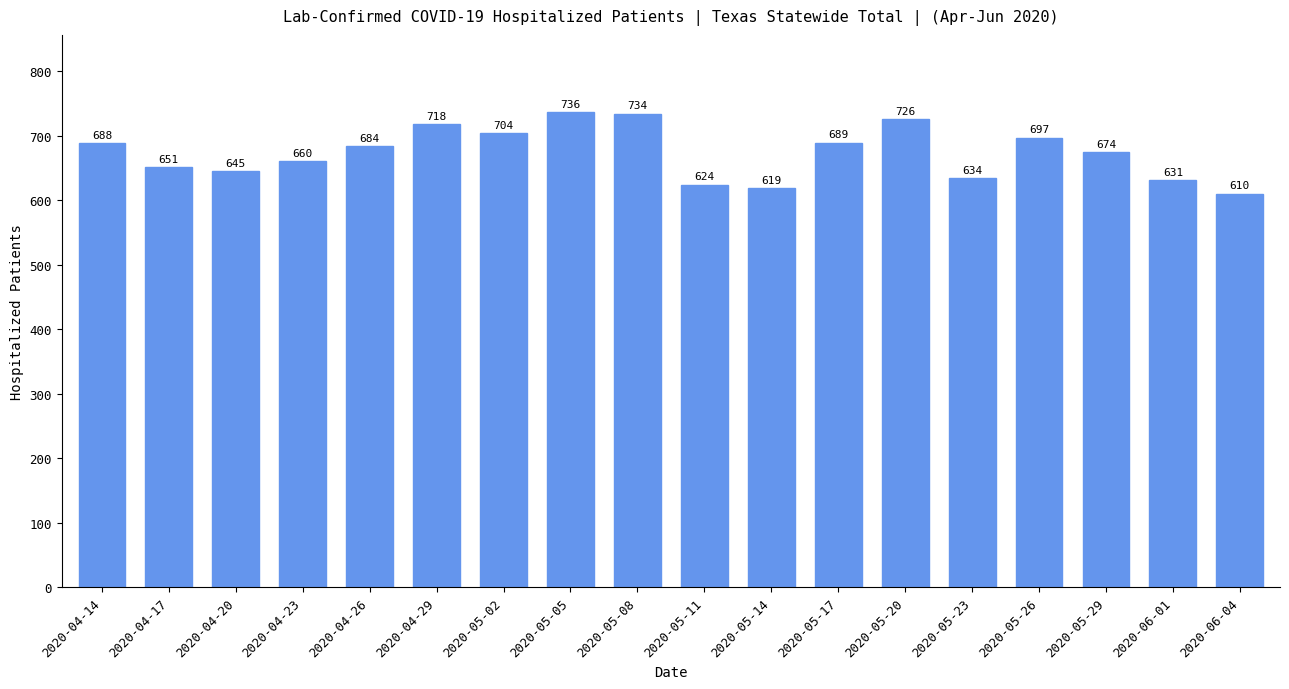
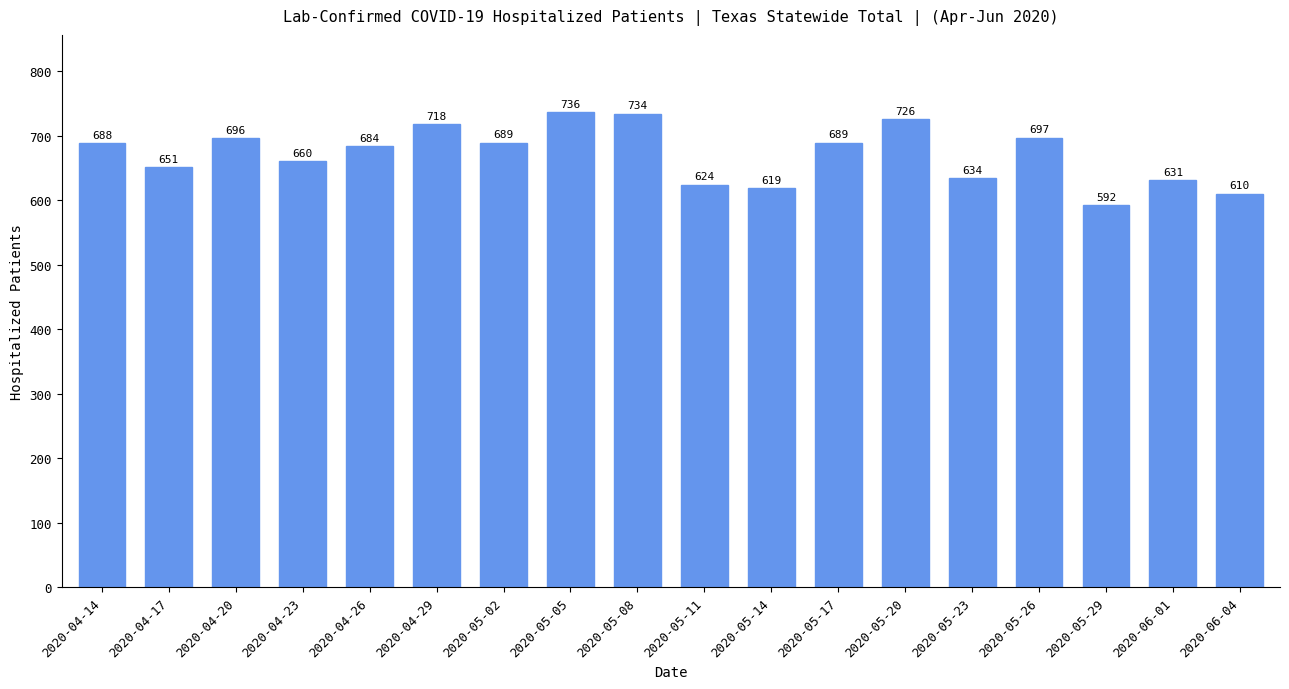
  {
    "2020-04-14": 688,
    "2020-04-17": 651,
-   "2020-04-20": 645,
+   "2020-04-20": 696,
    "2020-04-23": 660,
    "2020-04-26": 684,
    "2020-04-29": 718,
-   "2020-05-02": 704,
+   "2020-05-02": 689,
    "2020-05-05": 736,
    "2020-05-08": 734,
    "2020-05-11": 624,
    "2020-05-14": 619,
    "2020-05-17": 689,
    "2020-05-20": 726,
    "2020-05-23": 634,
    "2020-05-26": 697,
-   "2020-05-29": 674,
+   "2020-05-29": 592,
    "2020-06-01": 631,
    "2020-06-04": 610
  }
